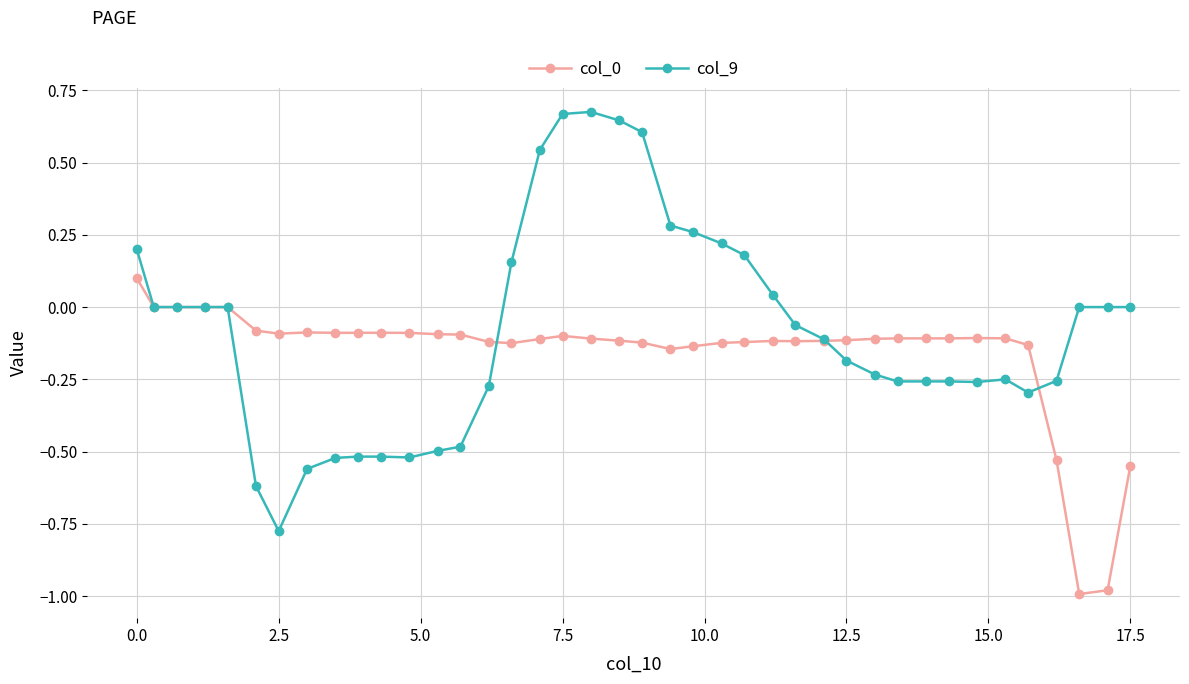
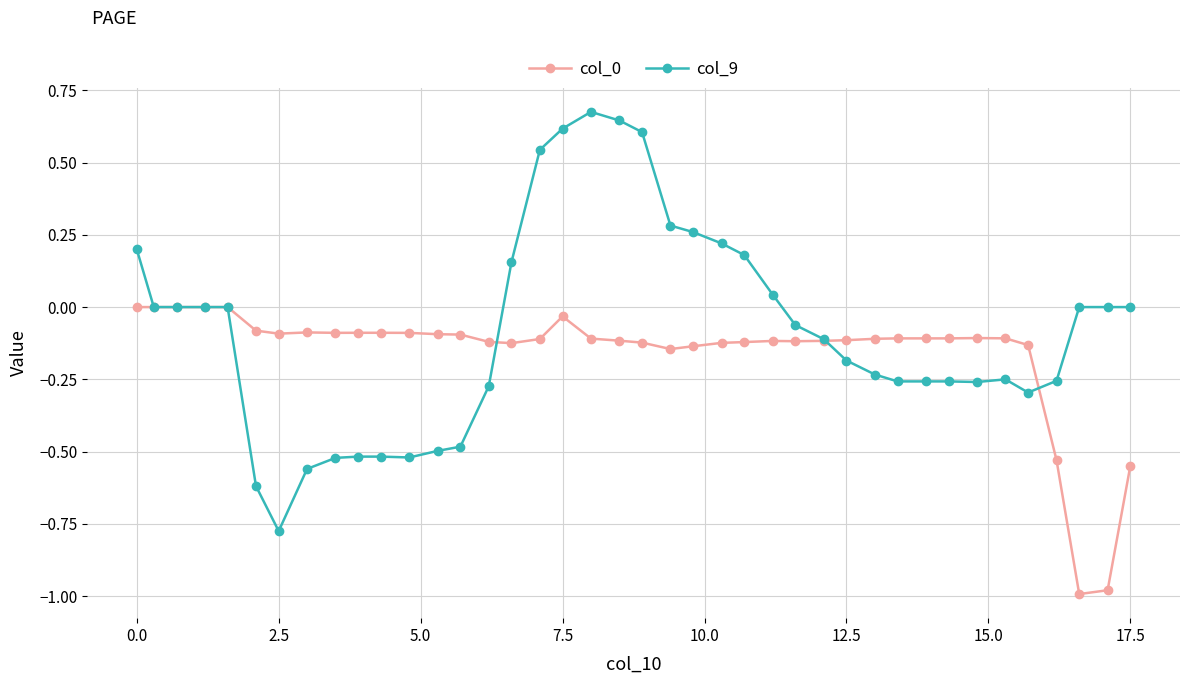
  {
    "col_0": {
-     "0.0": 0.1,
+     "0.0": 0.0,
      "2.5": -0.09,
-     "7.5": -0.10,
+     "7.5": -0.03,
      "12.5": -0.11,
      "17.5": -0.55
    },
    "col_9": {
      "0.0": 0.20,
      "2.5": -0.77,
-     "7.5": 0.67,
+     "7.5": 0.62,
      "12.5": -0.18,
      "17.5": 0.00
    }
  }
